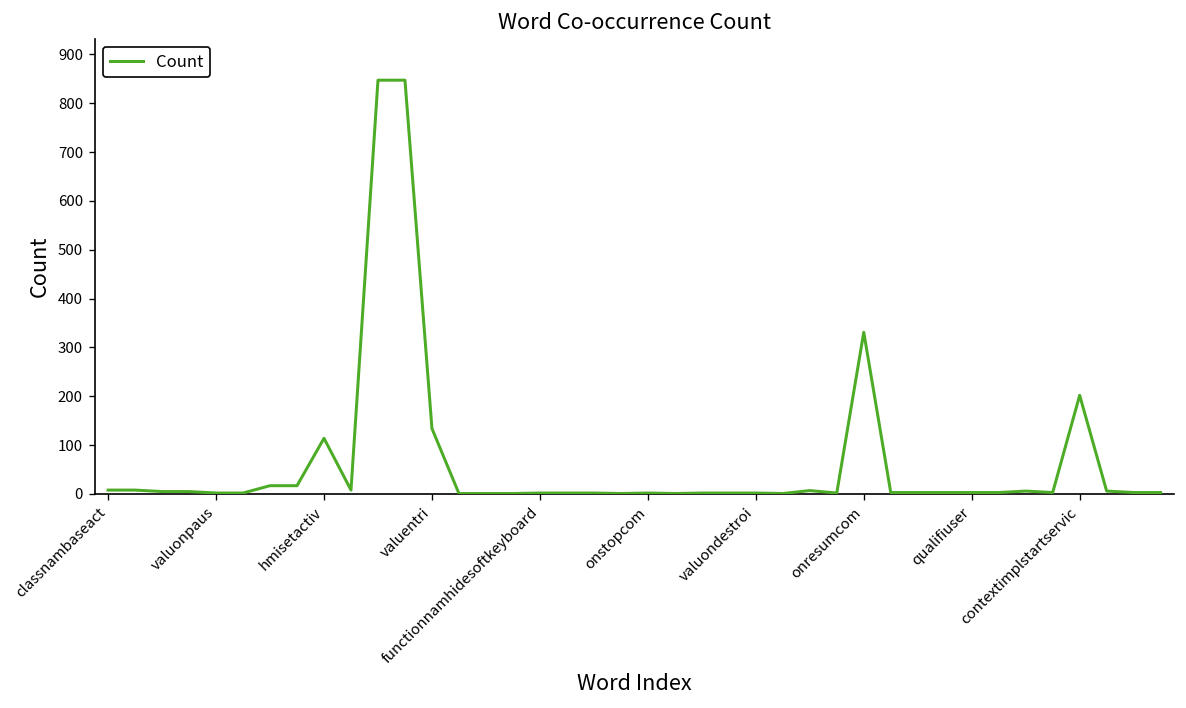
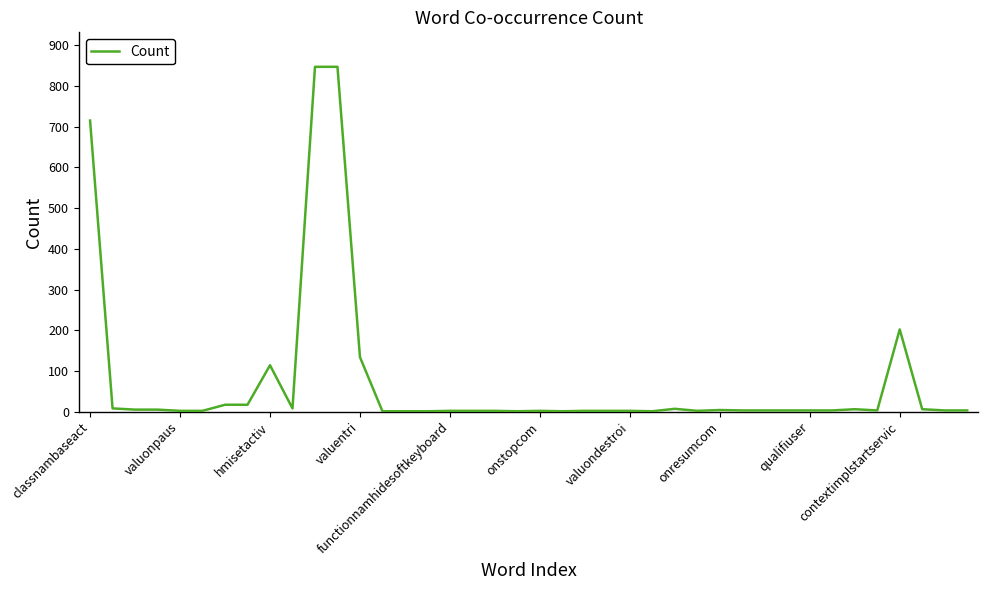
  {
-   "classnambaseact": 10,
+   "classnambaseact": 720,
    "valuonpaus": 0,
    "hmisetactiv": 110,
    "valuentri": 130,
    "functionnamhidesoftkeyboard": 0,
    "onstopcom": 0,
    "valuondestroi": 0,
-   "onresumcom": 330,
+   "onresumcom": 0,
    "qualifiuser": 0,
    "contextimplstartservic": 200
  }
